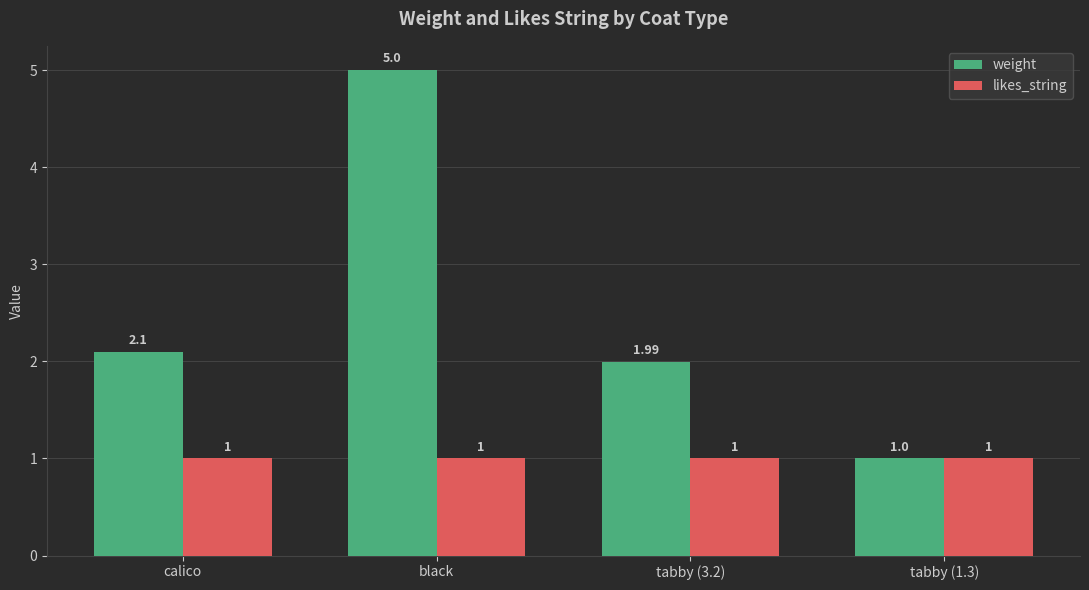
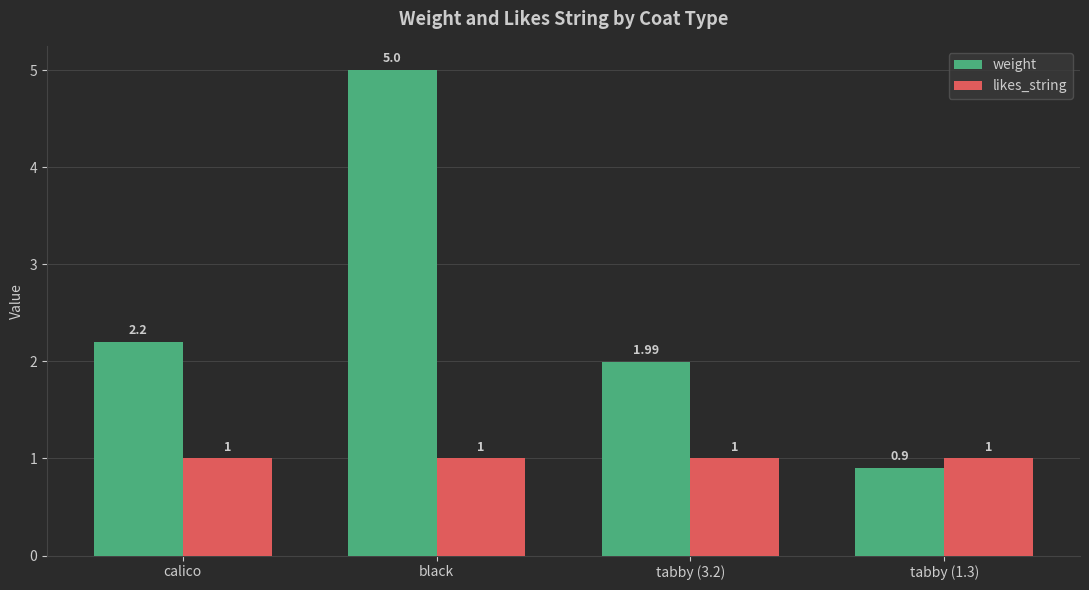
  {
    "weight": {
-     "calico": 2.1,
+     "calico": 2.2,
      "black": 5.0,
      "tabby (3.2)": 1.99,
-     "tabby (1.3)": 1.0
+     "tabby (1.3)": 0.9
    },
    "likes_string": {
      "calico": 1,
      "black": 1,
      "tabby (3.2)": 1,
      "tabby (1.3)": 1
    }
  }
